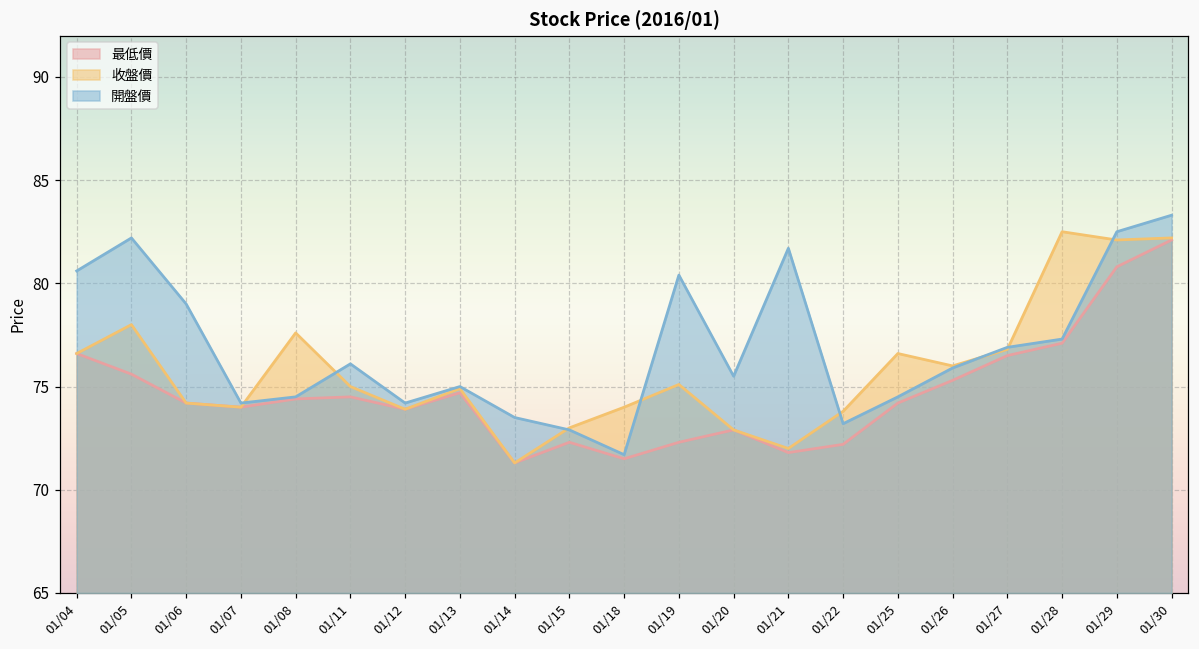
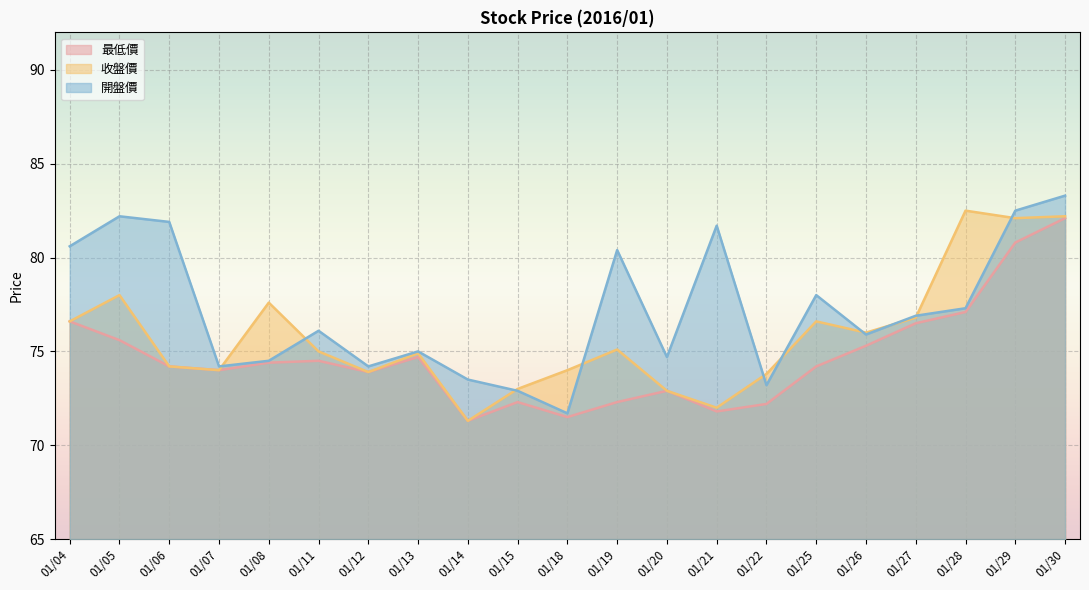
  {
    "開盤價": {
      "01/04": 80.6,
      "01/05": 82.2,
-     "01/06": 79.0,
+     "01/06": 81.9,
      "01/07": 74.2,
      "01/11": 76.1,
      "01/12": 74.2,
      "01/14": 73.5,
      "01/18": 71.7,
      "01/19": 80.4,
-     "01/20": 75.5,
+     "01/20": 74.7,
      "01/21": 81.7,
      "01/22": 73.2,
-     "01/25": 74.5,
+     "01/25": 78.0,
      "01/28": 77.3,
      "01/29": 82.5,
      "01/30": 83.3
    }
  }
